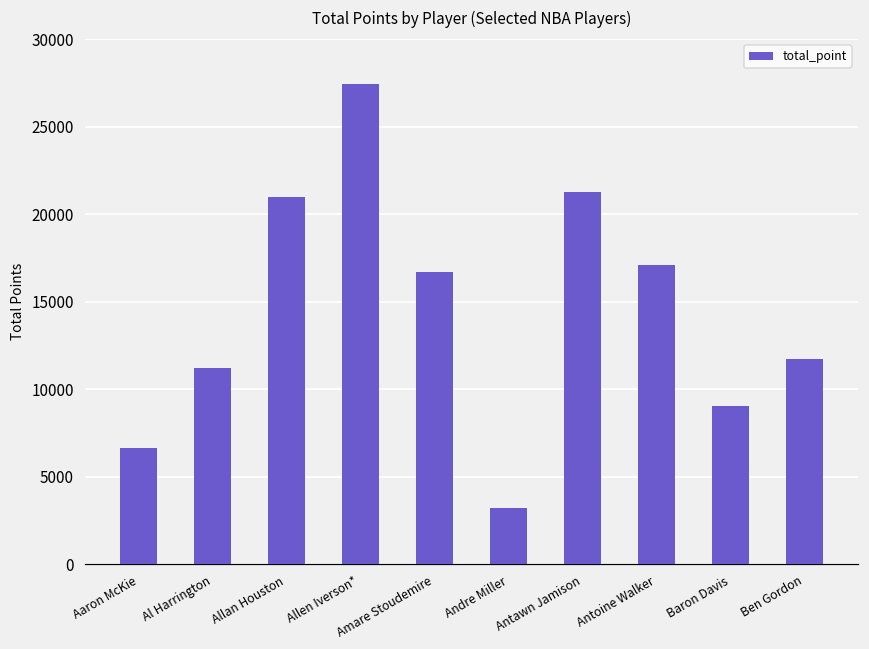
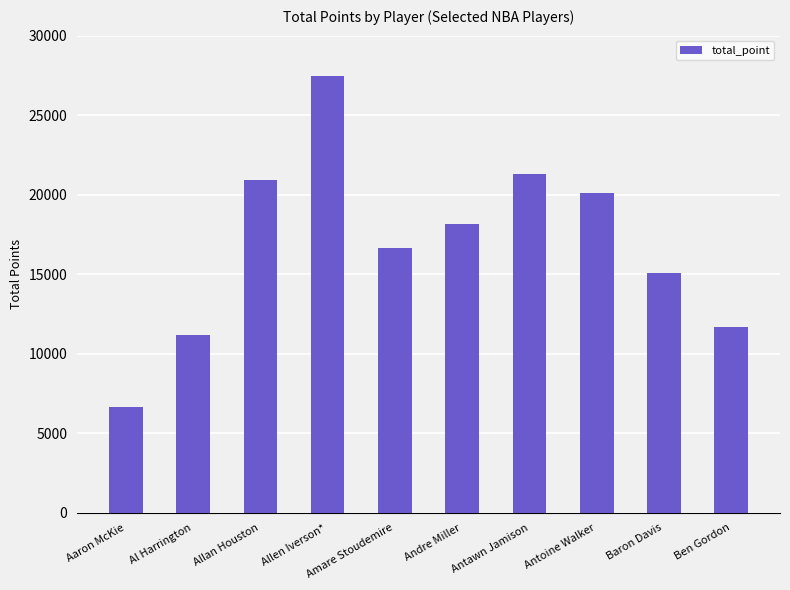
  {
    "Aaron McKie": 6600,
    "Al Harrington": 11200,
    "Allan Houston": 21000,
    "Allen Iverson*": 27500,
    "Amare Stoudemire": 16700,
-   "Andre Miller": 3200,
+   "Andre Miller": 18100,
    "Antawn Jamison": 21300,
-   "Antoine Walker": 17100,
-   "Baron Davis": 9000,
+   "Antoine Walker": 20100,
+   "Baron Davis": 15100,
    "Ben Gordon": 11700
  }
